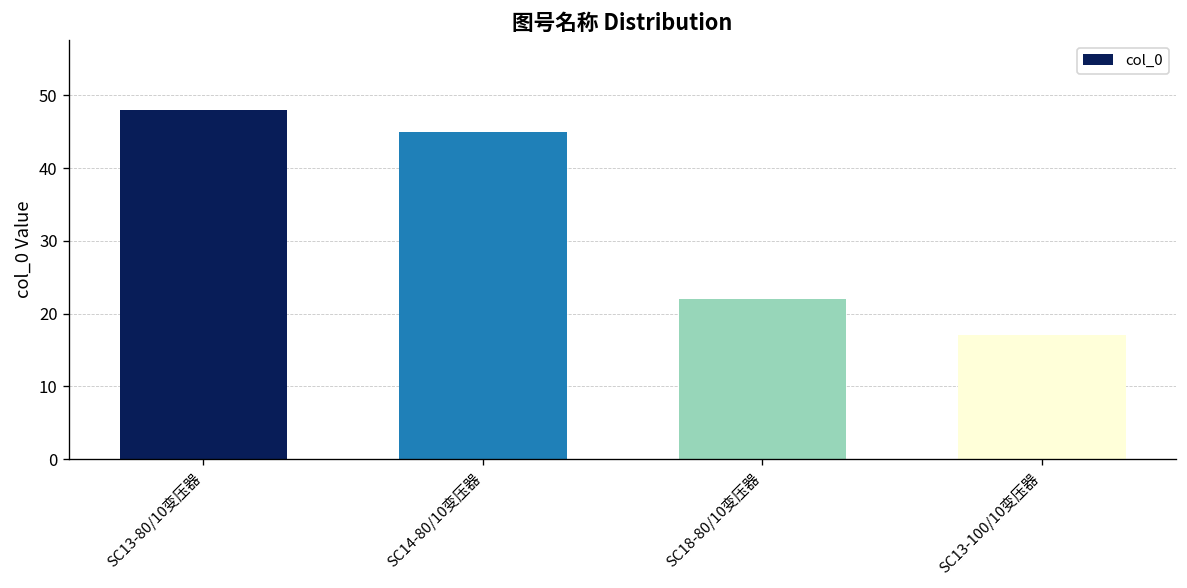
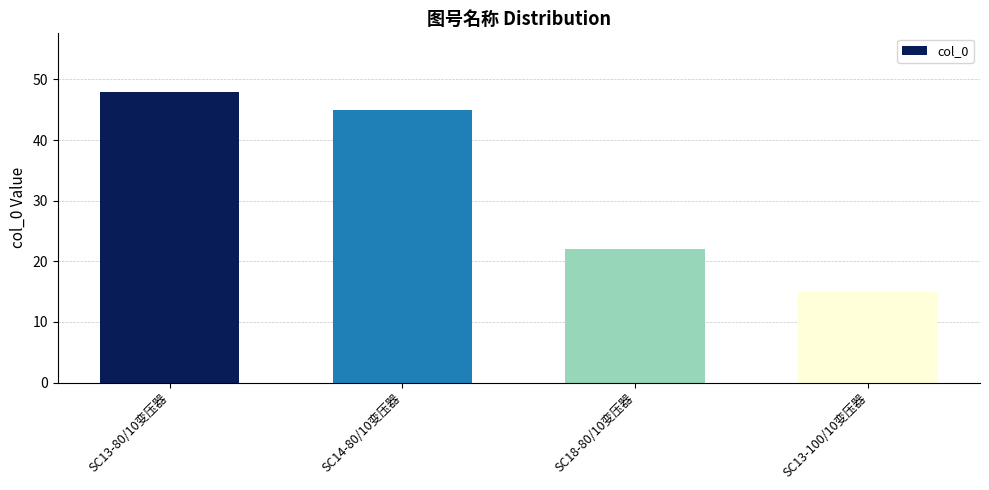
  {
    "SC13-80/10变压器": 48,
    "SC14-80/10变压器": 45,
    "SC18-80/10变压器": 22,
-   "SC13-100/10变压器": 17
+   "SC13-100/10变压器": 15
  }
